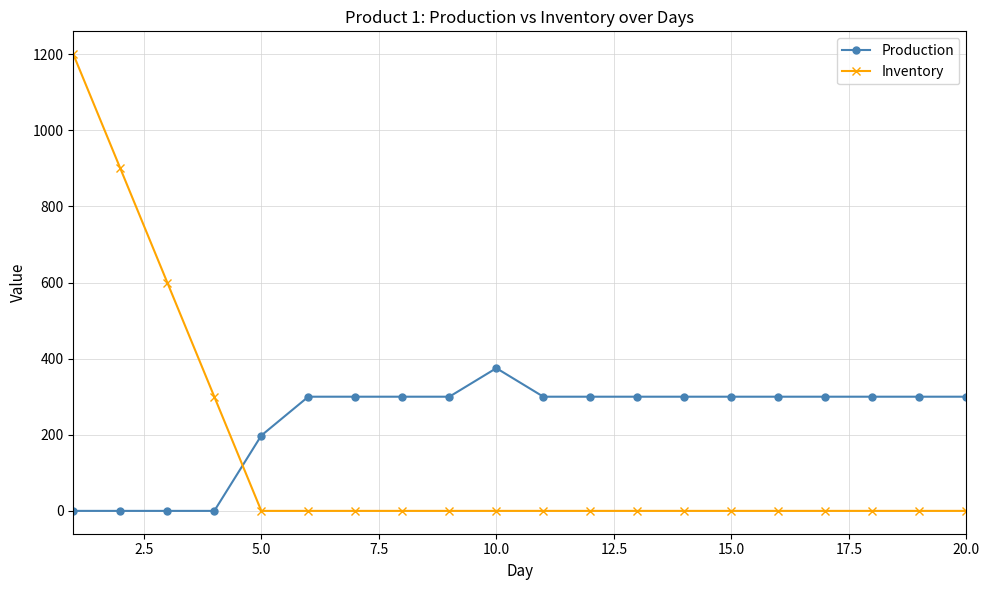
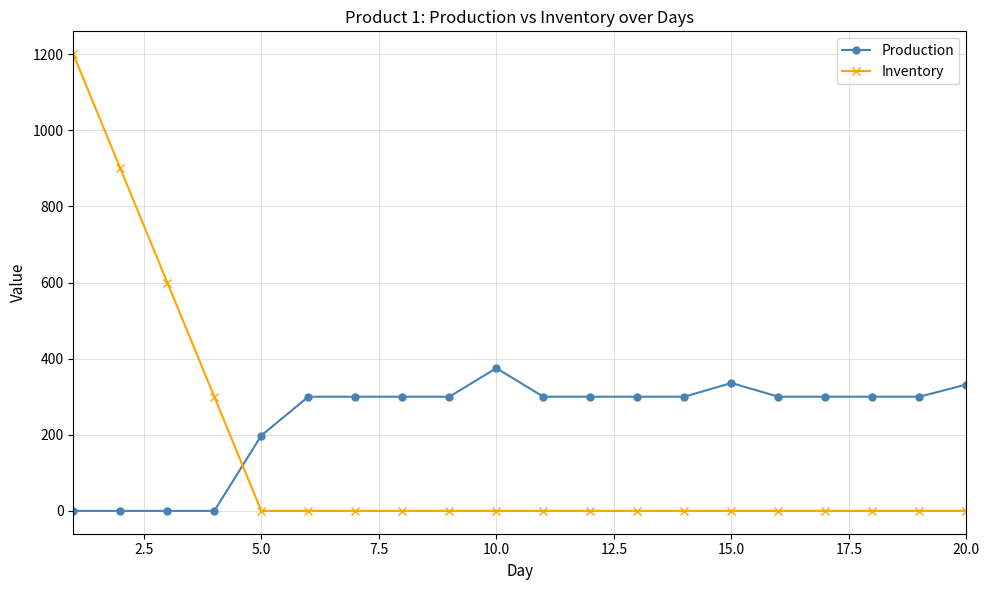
  {
    "Production": {
      "5.0": 200,
      "10.0": 380,
-     "15.0": 300,
-     "20.0": 300
+     "15.0": 340,
+     "20.0": 330
    },
    "Inventory": {
      "5.0": 0,
      "10.0": 0,
      "15.0": 0,
      "20.0": 0
    }
  }
